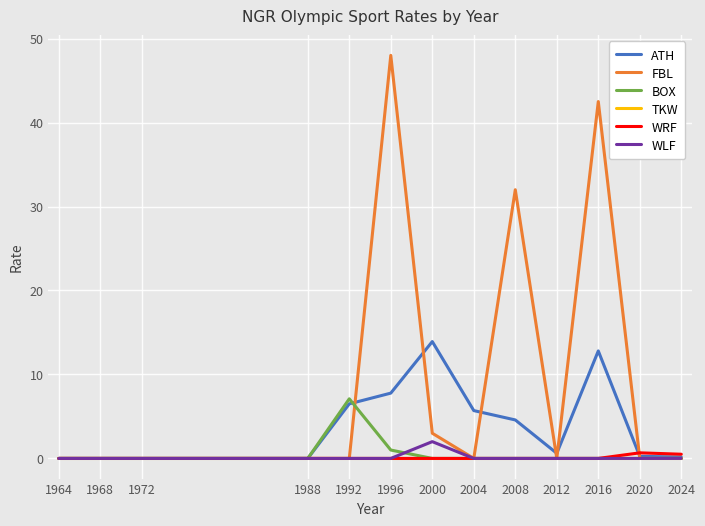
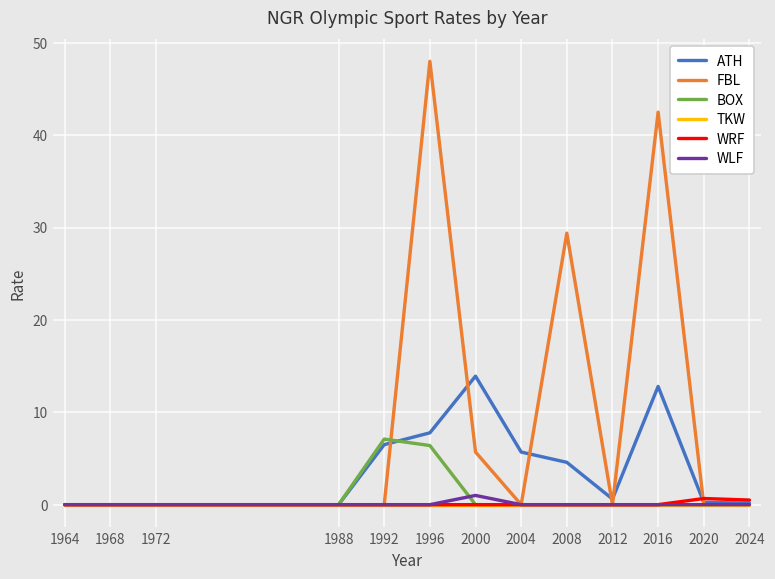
  {
    "ATH": {
      "1992": 7,
      "1996": 8,
      "2000": 14,
      "2004": 6,
      "2008": 5,
      "2012": 1,
      "2016": 13
    },
    "FBL": {
      "1996": 48,
-     "2000": 3,
-     "2008": 32,
+     "2000": 6,
+     "2008": 29,
      "2016": 43
    },
    "BOX": {
      "1992": 7,
-     "1996": 1
+     "1996": 6
    },
    "WRF": {
      "2020": 1,
      "2024": 1
    },
    "WLF": {
-     "2000": 2
+     "2000": 1
    }
  }
